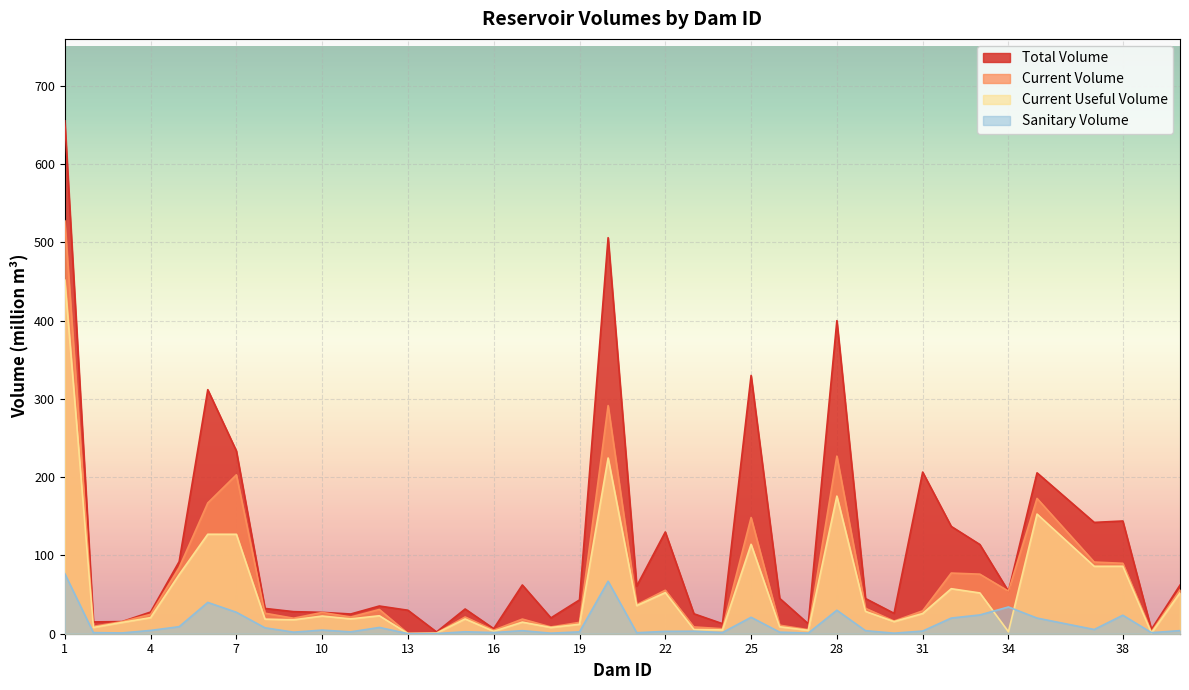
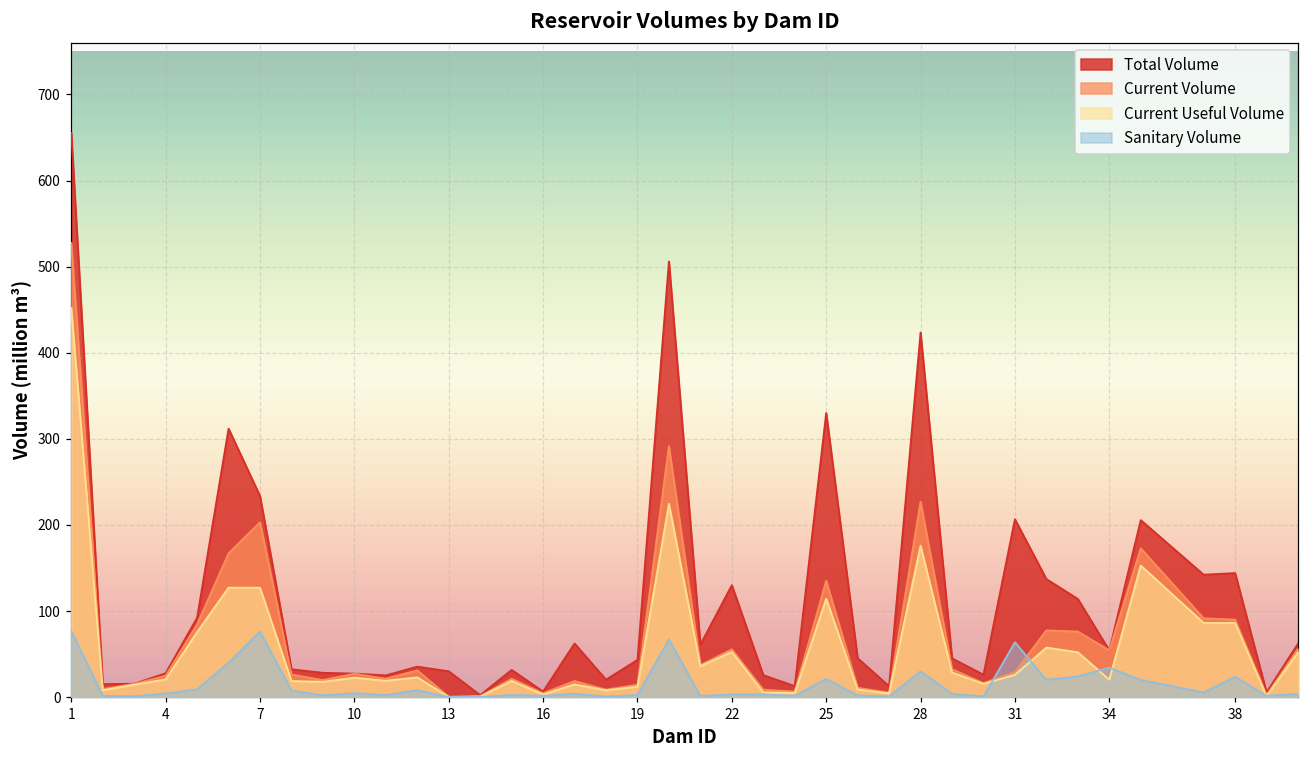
  {
    "Total Volume": {
      "1": 660,
      "7": 230,
      "13": 30,
      "19": 40,
      "22": 130,
      "25": 330,
-     "28": 400,
+     "28": 420,
      "31": 210,
      "38": 140
    },
    "Current Volume": {
      "1": 530,
      "7": 200,
-     "25": 150,
+     "25": 140,
      "28": 230,
      "31": 30,
      "38": 90
    },
    "Current Useful Volume": {
      "1": 450,
      "4": 20,
      "7": 130,
      "10": 20,
      "25": 110,
      "28": 180,
      "31": 30,
-     "34": 0,
+     "34": 20,
      "38": 90
    },
    "Sanitary Volume": {
      "1": 80,
      "4": 0,
-     "7": 30,
+     "7": 80,
      "10": 0,
      "19": 0,
      "22": 0,
      "25": 20,
      "28": 30,
-     "31": 0,
+     "31": 60,
      "34": 30,
      "38": 20
    }
  }
